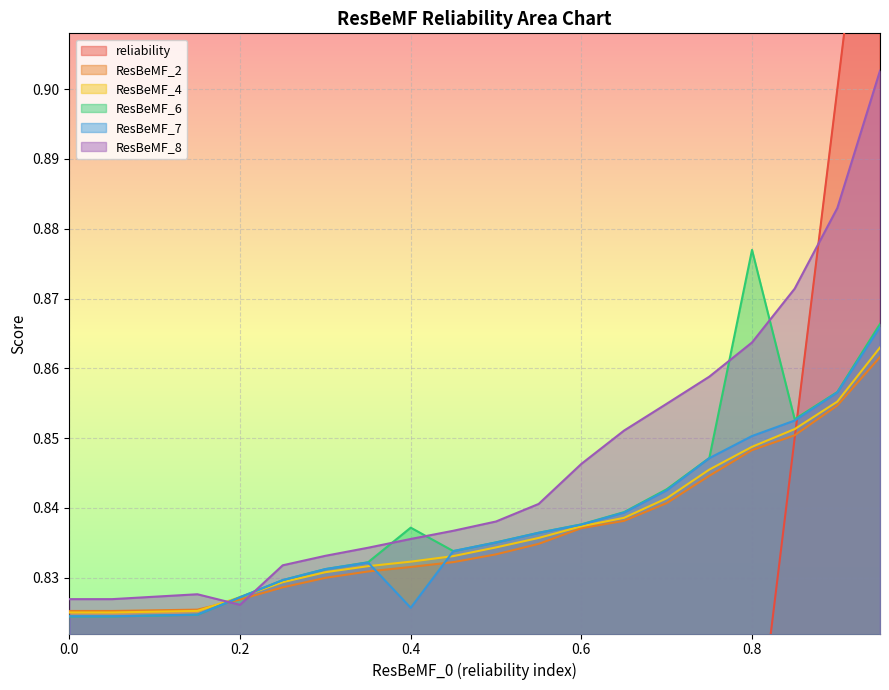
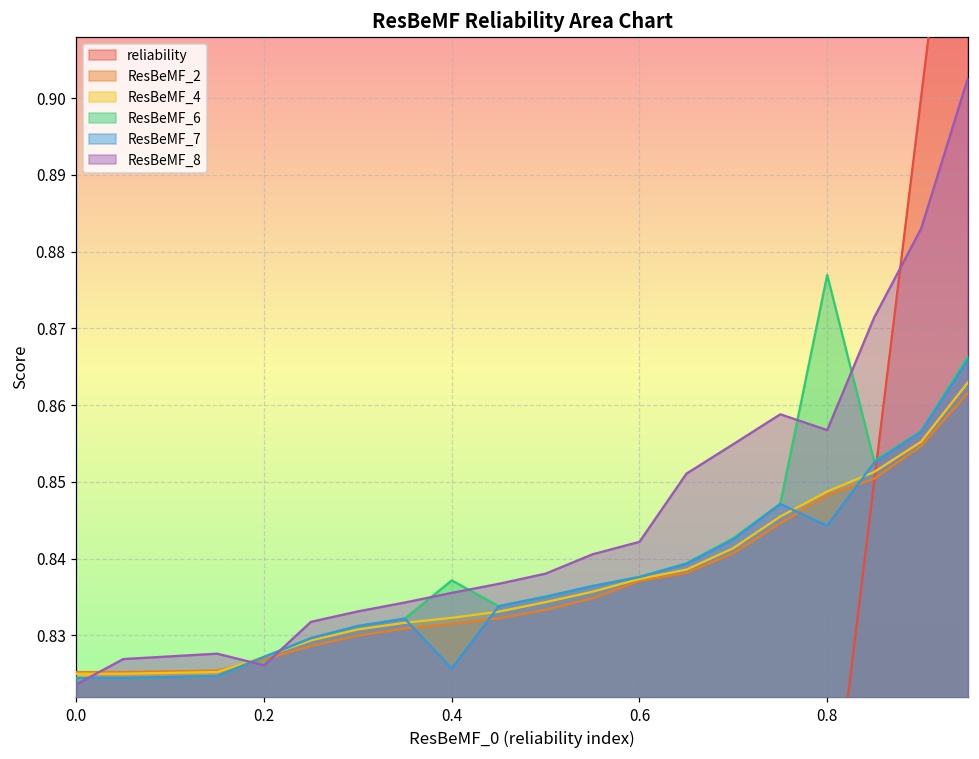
  {
    "ResBeMF_6": {
      "0.4": 0.837,
      "0.8": 0.877
    },
    "ResBeMF_7": {
      "0.4": 0.826,
-     "0.8": 0.850
+     "0.8": 0.844
    },
    "ResBeMF_8": {
-     "0.0": 0.827,
+     "0.0": 0.824,
      "0.2": 0.826,
      "0.4": 0.836,
-     "0.6": 0.846,
-     "0.8": 0.864
+     "0.6": 0.842,
+     "0.8": 0.857
    }
  }
